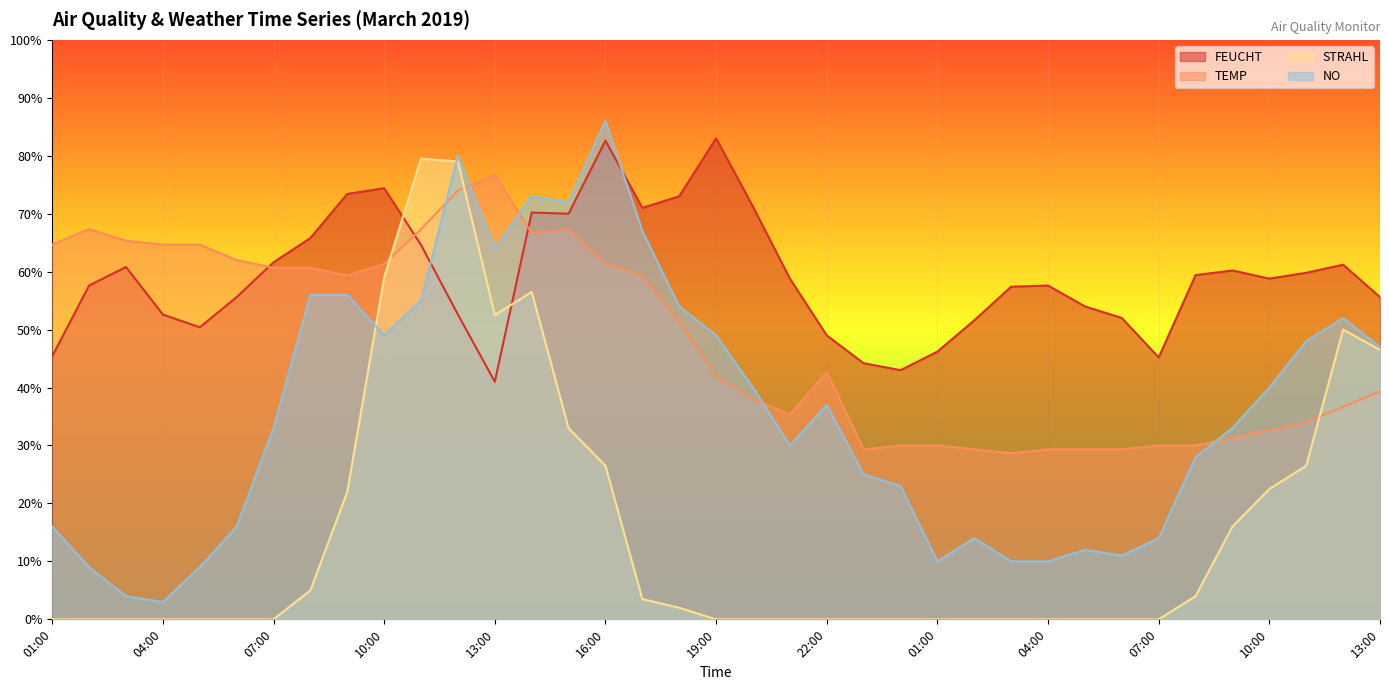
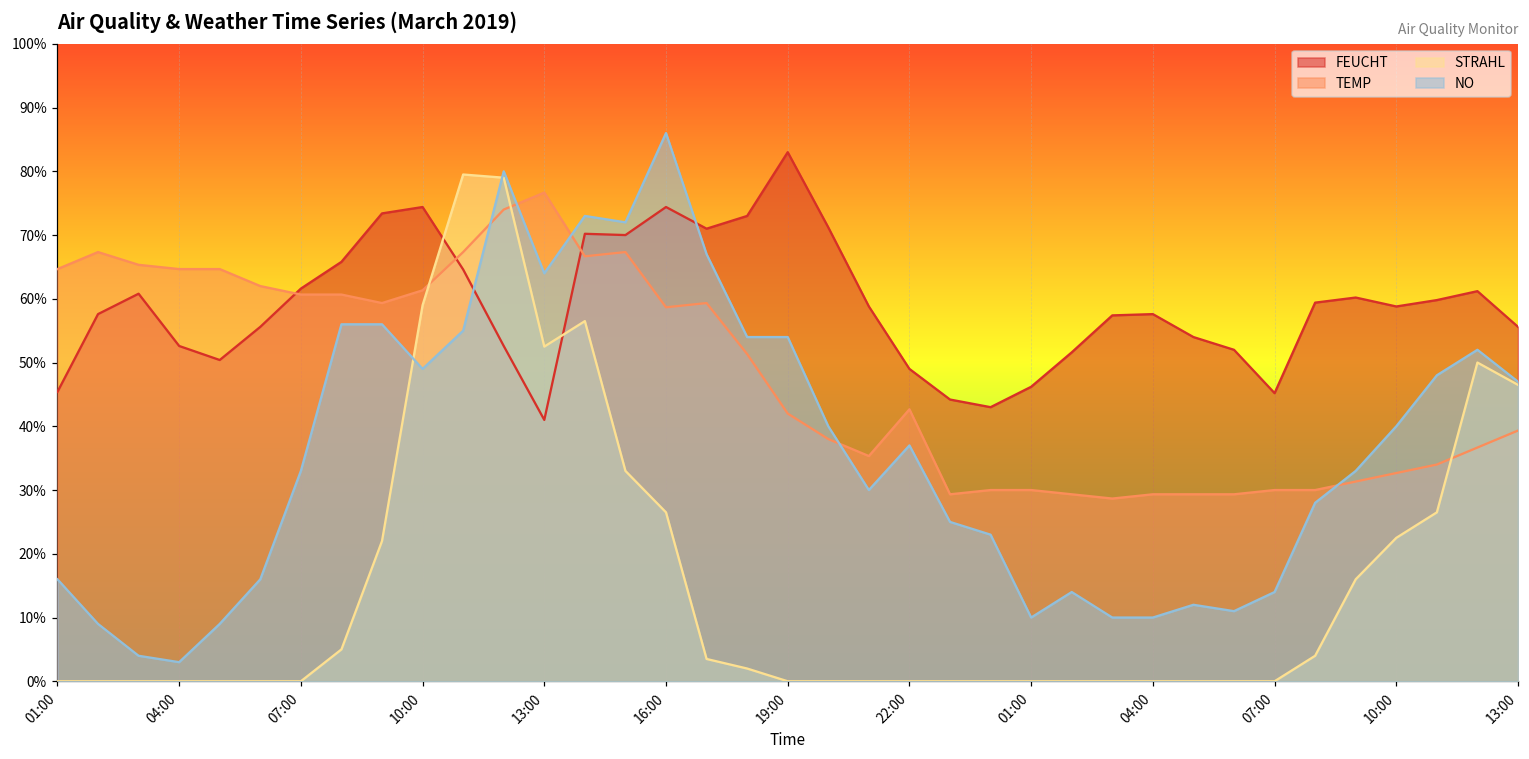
  {
    "FEUCHT": {
-     "16:00": "83%",
+     "16:00": "74%",
      "19:00": "83%",
      "22:00": "49%"
    },
    "TEMP": {
-     "16:00": "61%",
+     "16:00": "59%",
      "19:00": "42%",
      "22:00": "43%"
    },
    "STRAHL": {
      "16:00": "27%",
      "19:00": "0%",
      "22:00": "0%"
    },
    "NO": {
      "16:00": "86%",
-     "19:00": "49%",
+     "19:00": "54%",
      "22:00": "37%"
    }
  }
